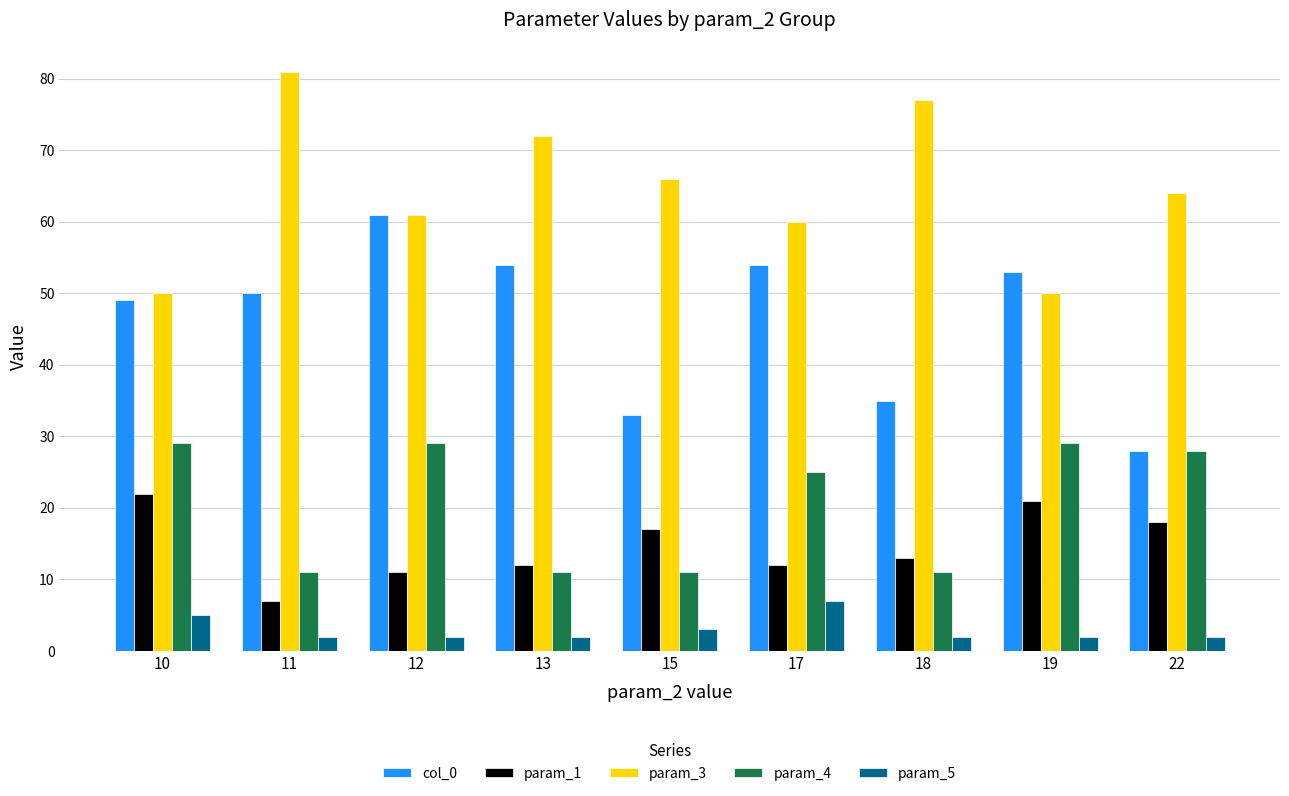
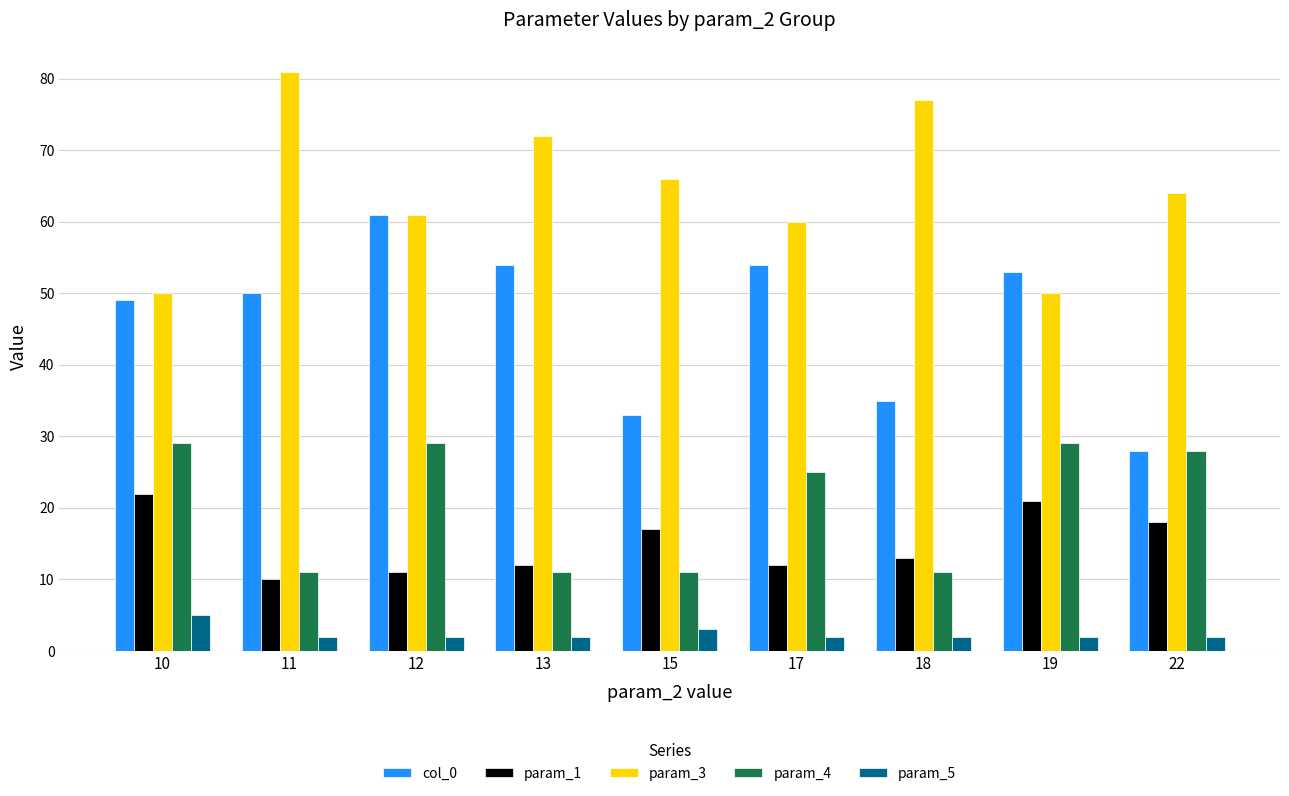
  {
    "col_0": {
      "10": 49,
      "11": 50,
      "12": 61,
      "13": 54,
      "15": 33,
      "17": 54,
      "18": 35,
      "19": 53,
      "22": 28
    },
    "param_1": {
      "10": 22,
-     "11": 7,
+     "11": 10,
      "12": 11,
      "13": 12,
      "15": 17,
      "17": 12,
      "18": 13,
      "19": 21,
      "22": 18
    },
    "param_3": {
      "10": 50,
      "11": 81,
      "12": 61,
      "13": 72,
      "15": 66,
      "17": 60,
      "18": 77,
      "19": 50,
      "22": 64
    },
    "param_4": {
      "10": 29,
      "11": 11,
      "12": 29,
      "13": 11,
      "15": 11,
      "17": 25,
      "18": 11,
      "19": 29,
      "22": 28
    },
    "param_5": {
      "10": 5,
      "11": 2,
      "12": 2,
      "13": 2,
      "15": 3,
-     "17": 7,
+     "17": 2,
      "18": 2,
      "19": 2,
      "22": 2
    }
  }
